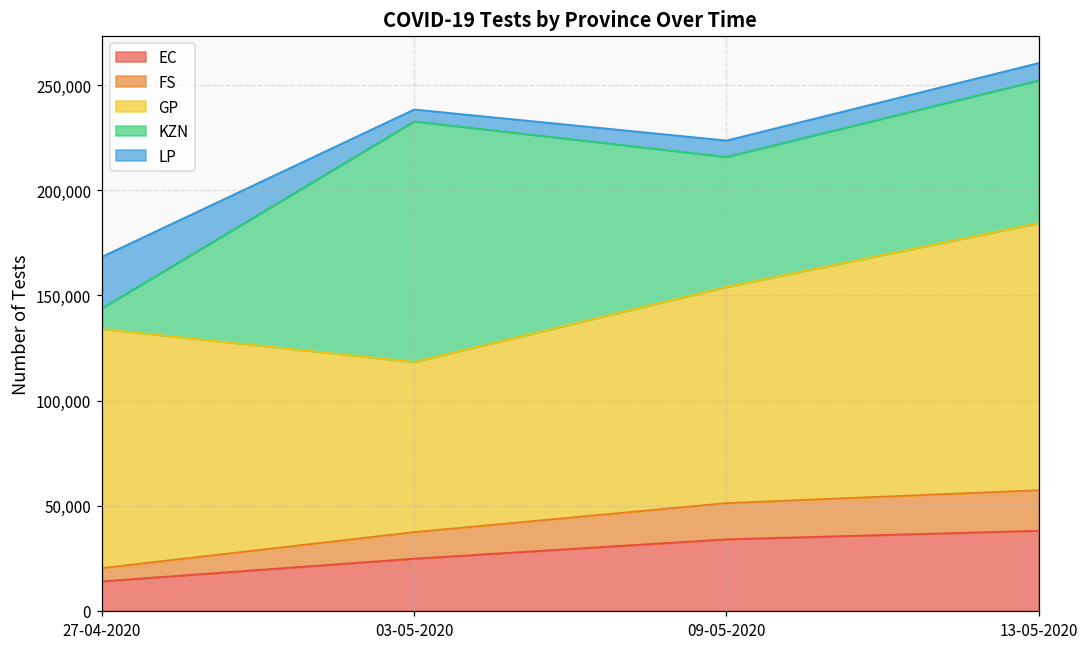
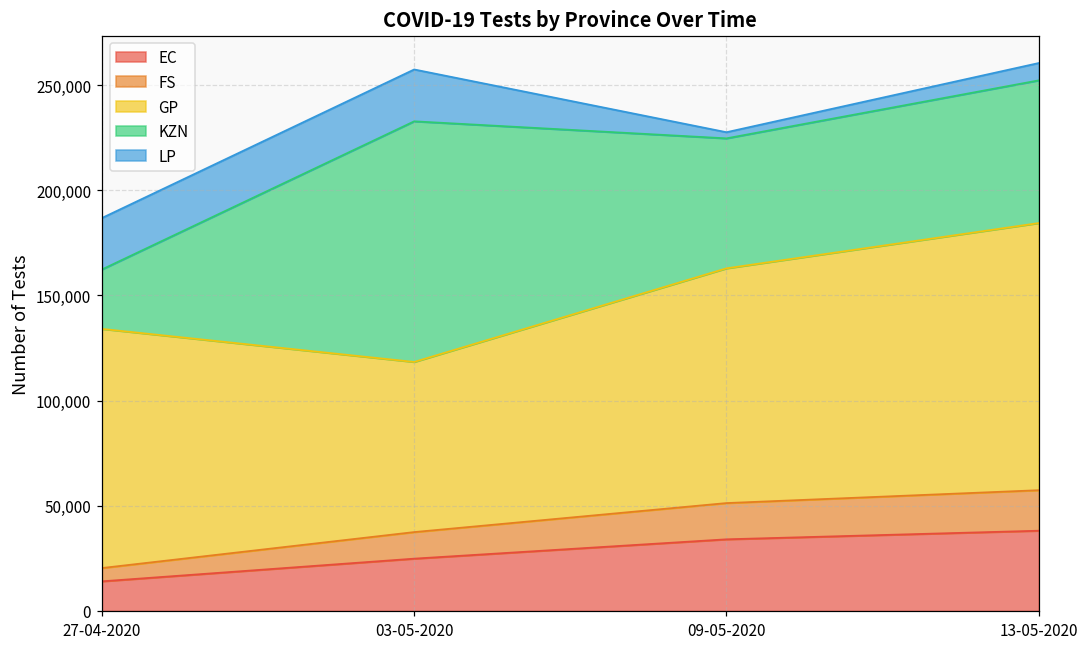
  {
    "GP": {
      "27-04-2020": "114,000",
      "03-05-2020": "81,000",
-     "09-05-2020": "103,000",
+     "09-05-2020": "112,000",
      "13-05-2020": "127,000"
    },
    "KZN": {
-     "27-04-2020": "10,000",
+     "27-04-2020": "28,000",
      "03-05-2020": "114,000",
      "09-05-2020": "62,000",
      "13-05-2020": "68,000"
    },
    "LP": {
      "27-04-2020": "24,000",
-     "03-05-2020": "6,000",
-     "09-05-2020": "8,000",
+     "03-05-2020": "25,000",
+     "09-05-2020": "3,000",
      "13-05-2020": "8,000"
    }
  }
